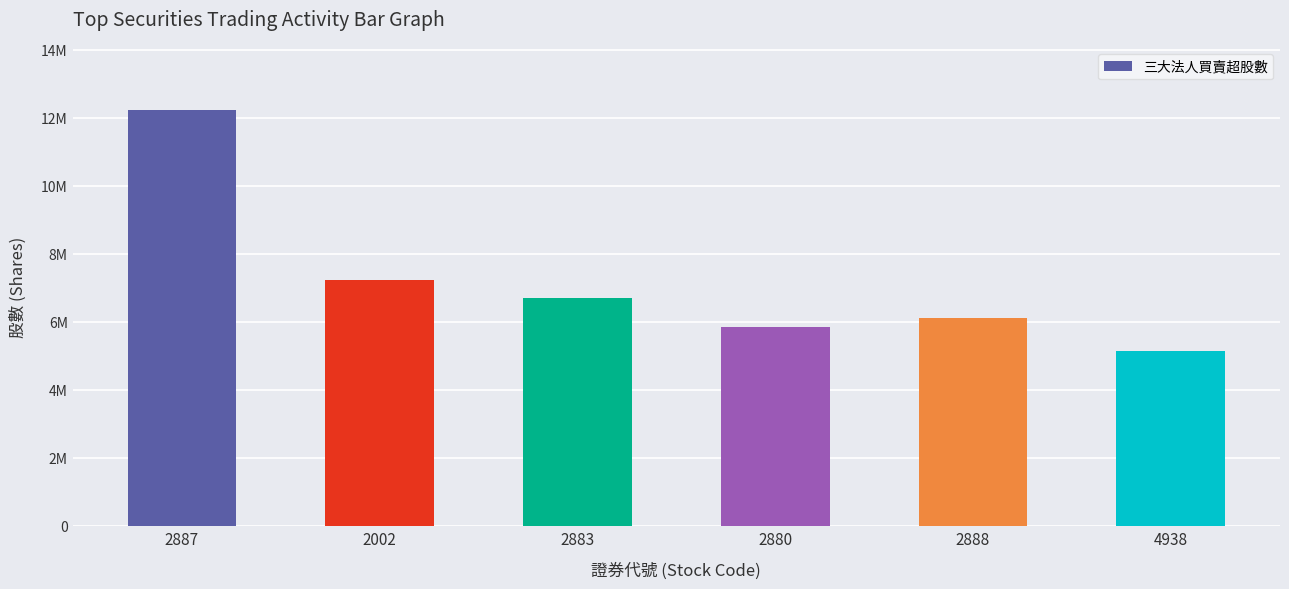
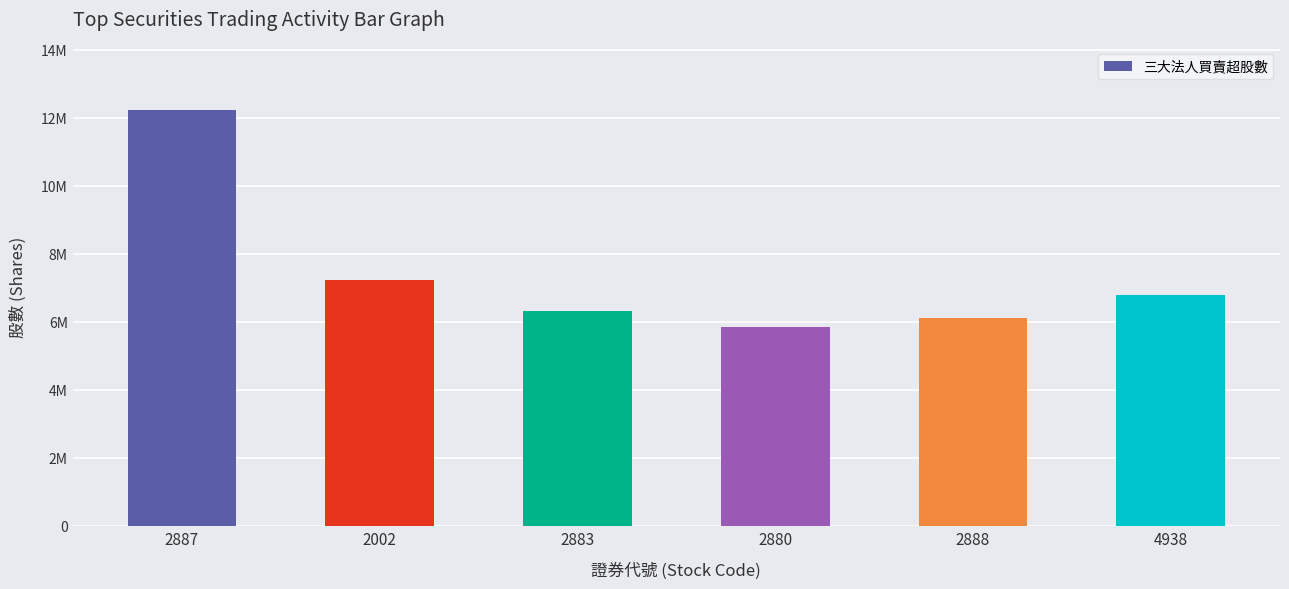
  {
    "2887": 12200000,
    "2002": 7200000,
-   "2883": 6700000,
+   "2883": 6300000,
    "2880": 5800000,
    "2888": 6100000,
-   "4938": 5100000
+   "4938": 6800000
  }
